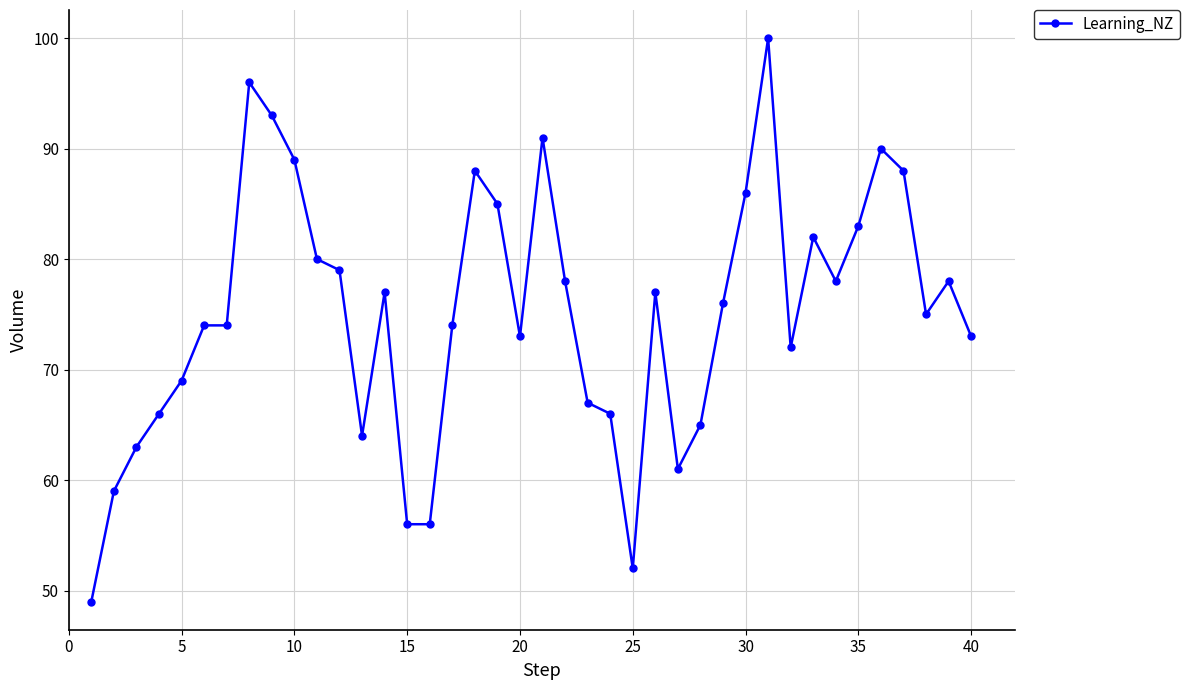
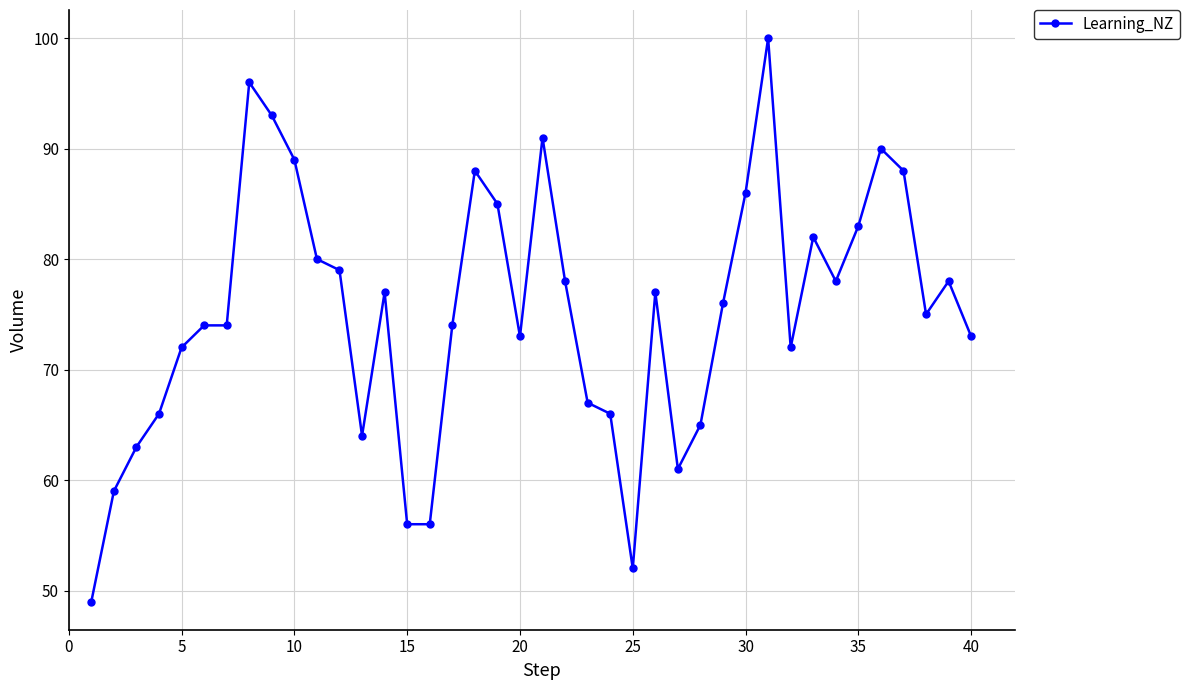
  {
-   "5": 69,
+   "5": 72,
    "10": 89,
    "15": 56,
    "20": 73,
    "25": 52,
    "30": 86,
    "35": 83,
    "40": 73
  }
